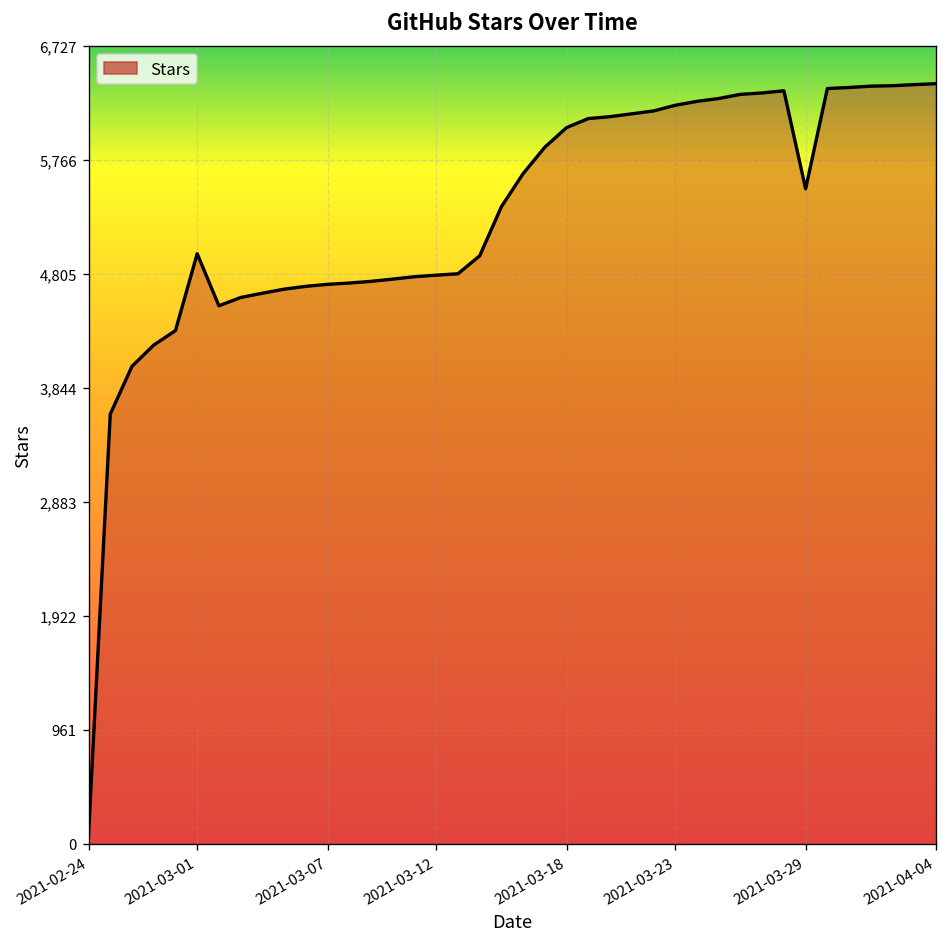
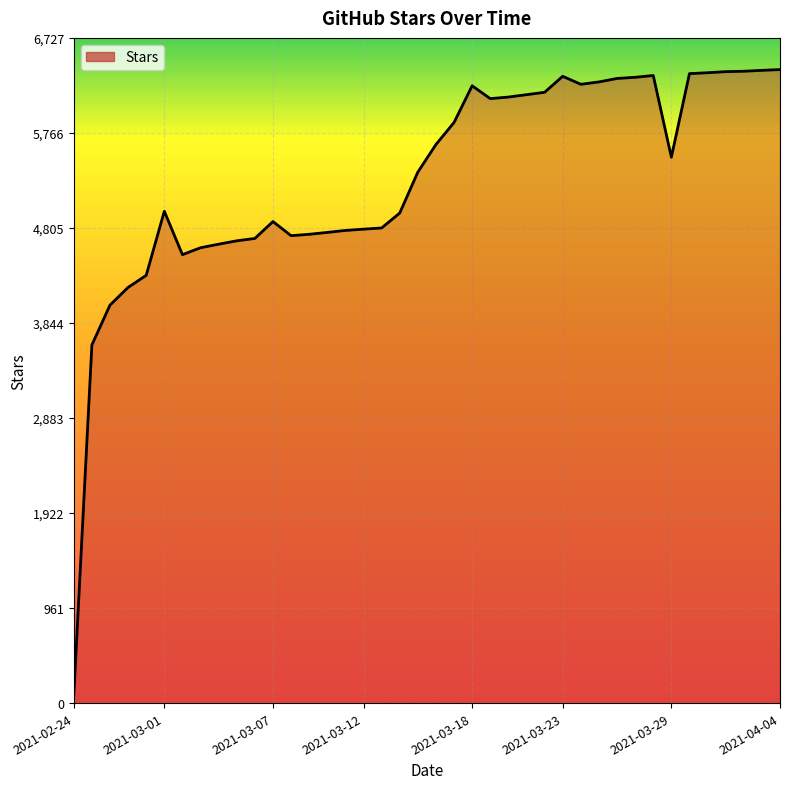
  {
    "2021-02-24": "100",
    "2021-03-01": "5,000",
-   "2021-03-07": "4,700",
+   "2021-03-07": "4,900",
    "2021-03-12": "4,800",
-   "2021-03-18": "6,000",
-   "2021-03-23": "6,200",
+   "2021-03-18": "6,200",
+   "2021-03-23": "6,300",
    "2021-03-29": "5,500",
    "2021-04-04": "6,400"
  }
